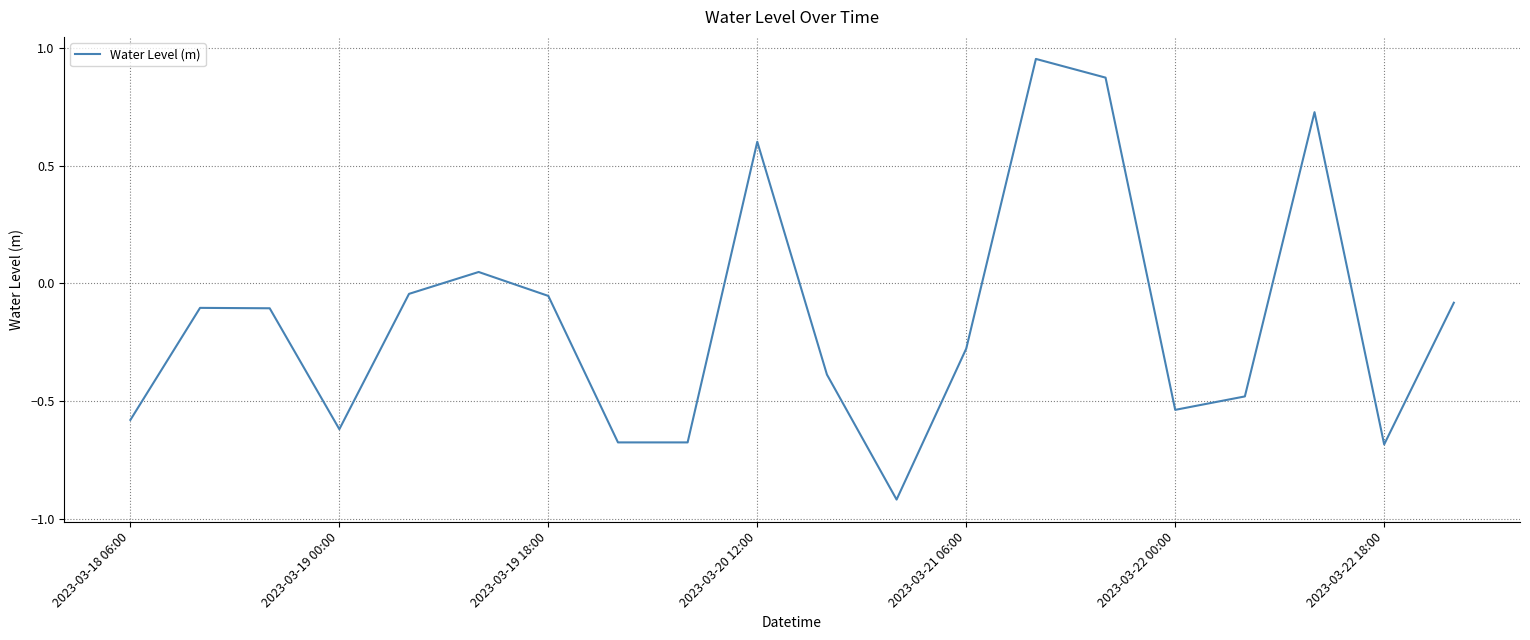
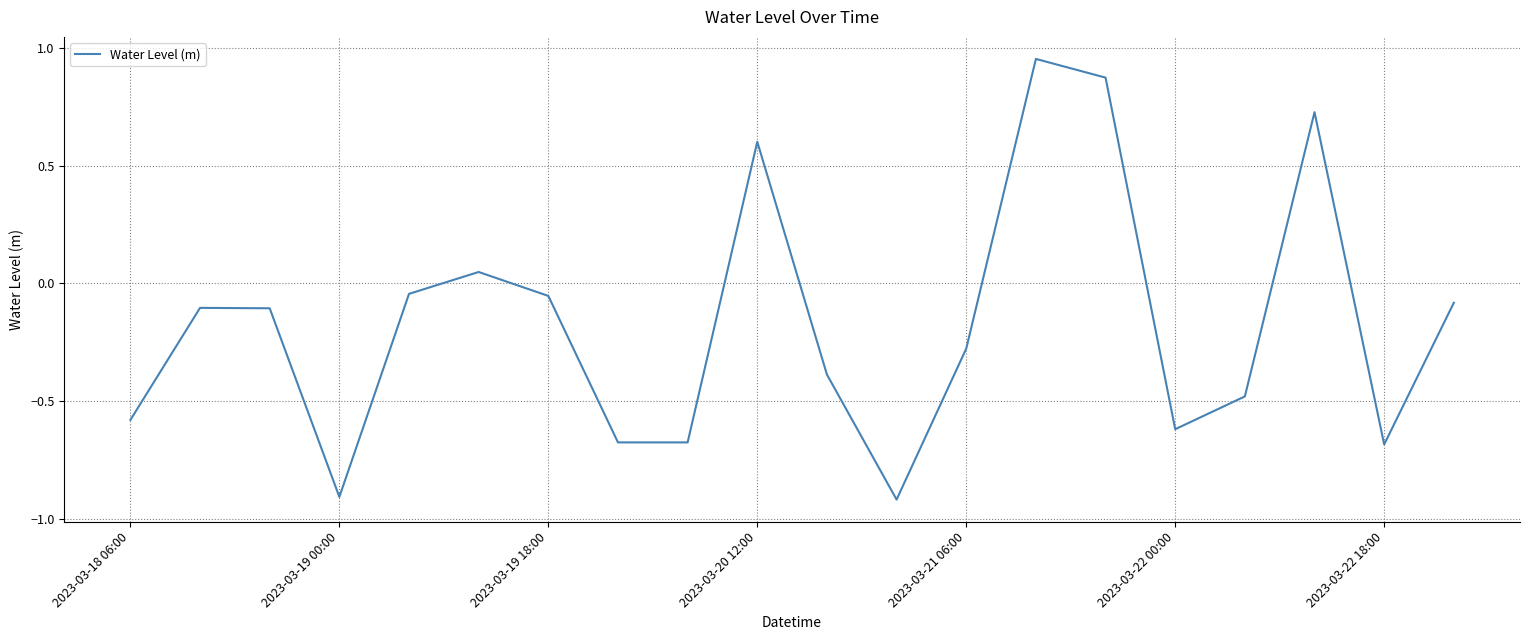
  {
    "2023-03-18 06:00": -0.58,
-   "2023-03-19 00:00": -0.62,
+   "2023-03-19 00:00": -0.91,
    "2023-03-19 18:00": -0.05,
    "2023-03-20 12:00": 0.60,
    "2023-03-21 06:00": -0.28,
-   "2023-03-22 00:00": -0.54,
+   "2023-03-22 00:00": -0.62,
    "2023-03-22 18:00": -0.68
  }
